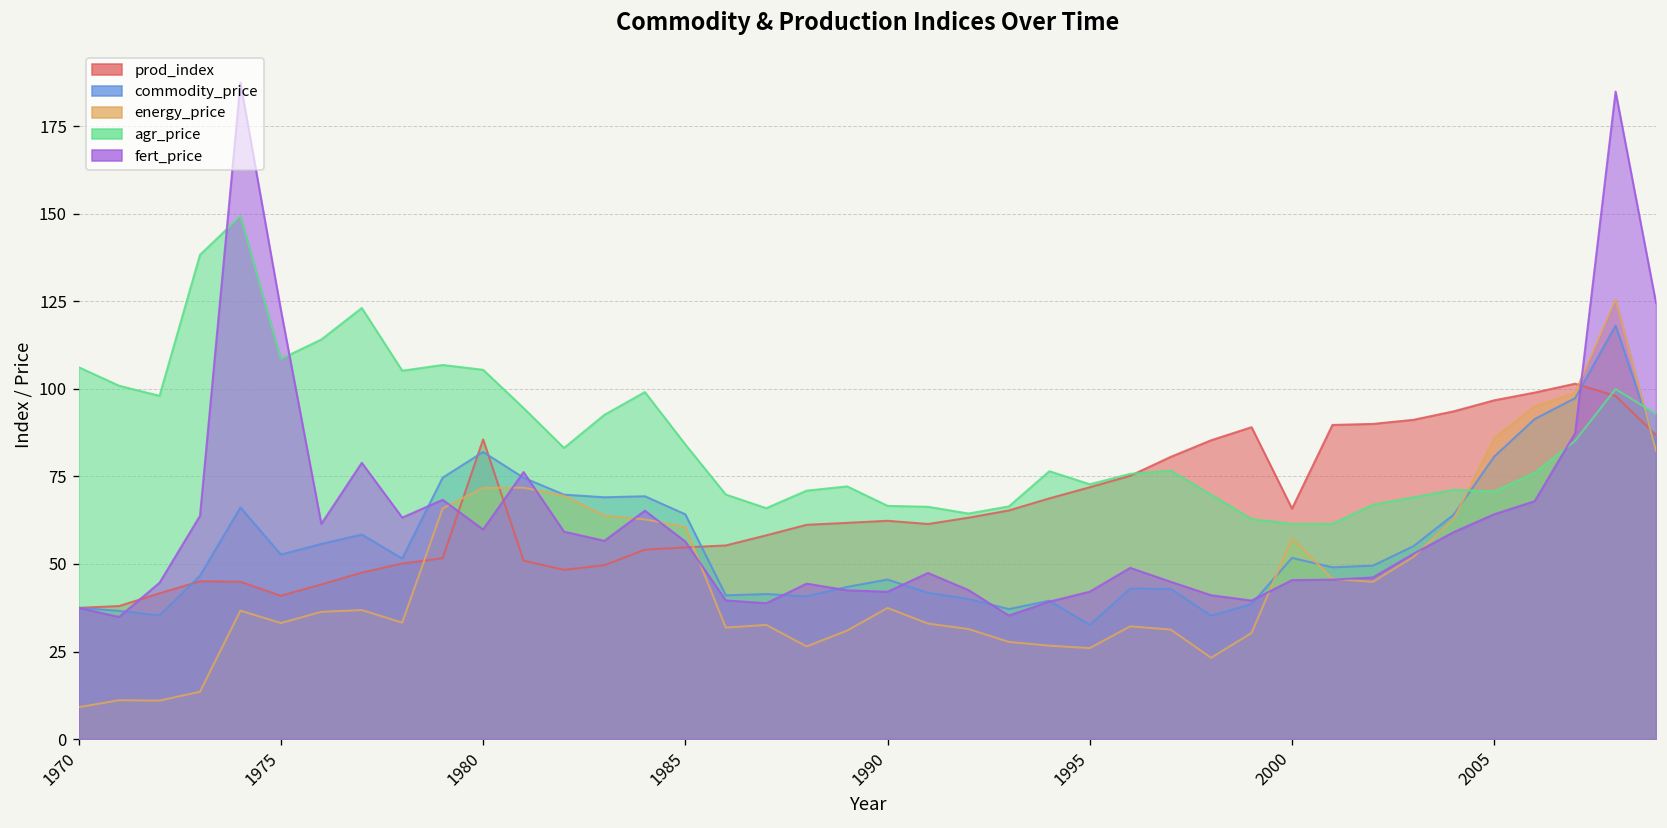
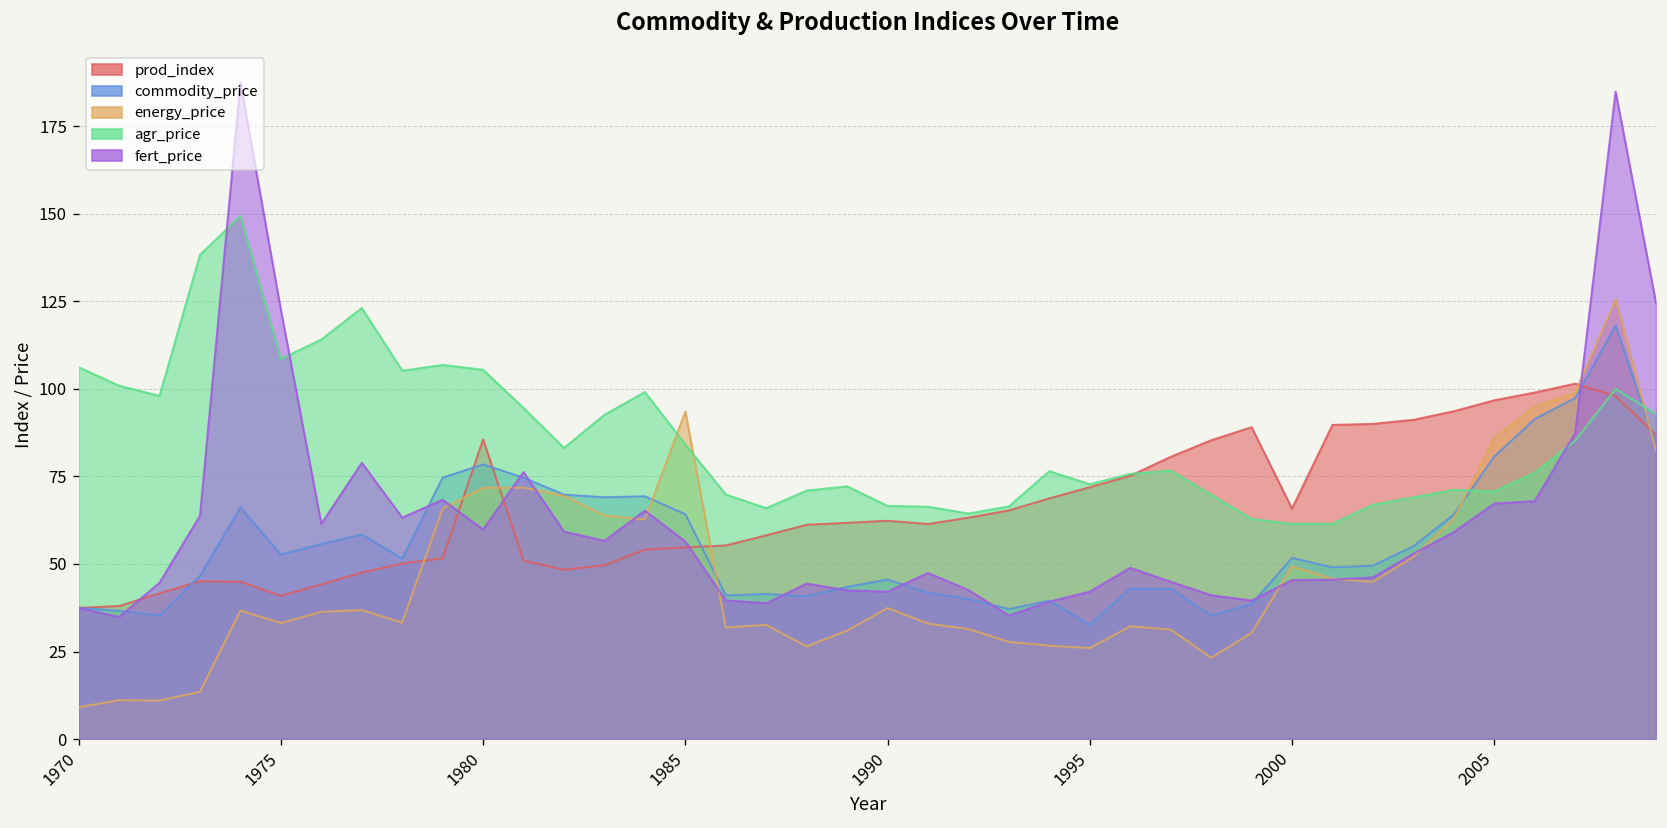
  {
    "prod_index": {
      "1975": 41,
      "1980": 86,
      "1985": 55,
      "1990": 62,
      "2000": 66,
      "2005": 97
    },
    "commodity_price": {
      "1975": 53,
-     "1980": 82,
+     "1980": 78,
      "1985": 64,
      "1990": 46,
      "1995": 33,
      "2000": 52,
      "2005": 81
    },
    "energy_price": {
      "1970": 9,
      "1975": 33,
      "1980": 72,
-     "1985": 61,
+     "1985": 93,
      "1990": 37,
      "1995": 26,
-     "2000": 57,
+     "2000": 49,
      "2005": 86
    },
    "agr_price": {
      "1970": 106,
      "1975": 109,
      "1980": 105,
      "1985": 84,
      "1990": 67,
      "2000": 61,
      "2005": 71
    },
    "fert_price": {
      "1975": 123,
      "1980": 60,
      "1985": 56,
      "1990": 42,
      "1995": 42,
      "2000": 45,
-     "2005": 64
+     "2005": 67
    }
  }
